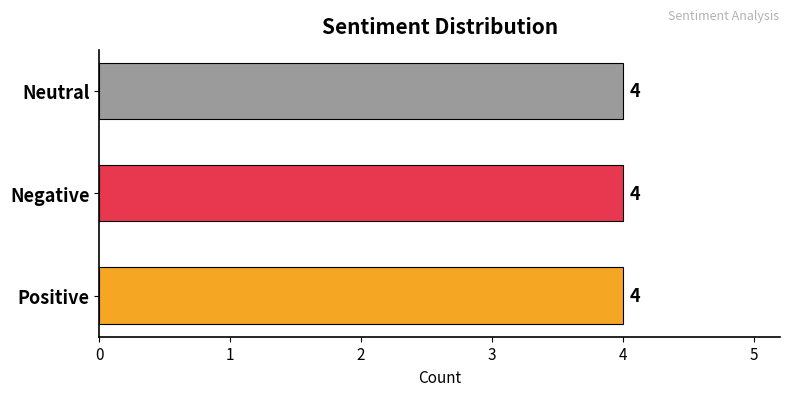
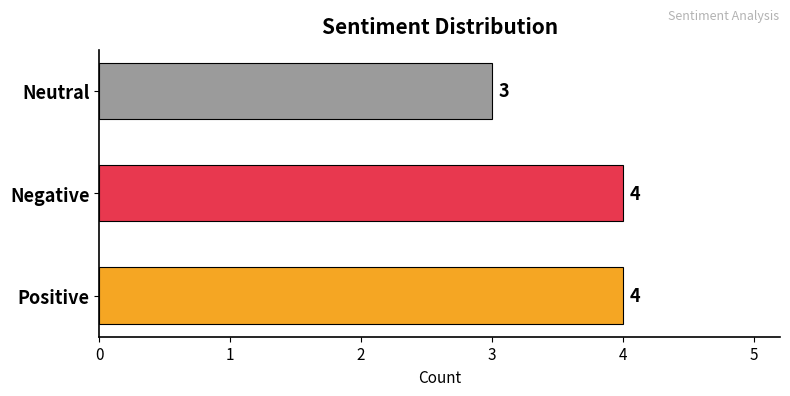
  {
-   "Neutral": 4,
+   "Neutral": 3,
    "Negative": 4,
    "Positive": 4
  }
